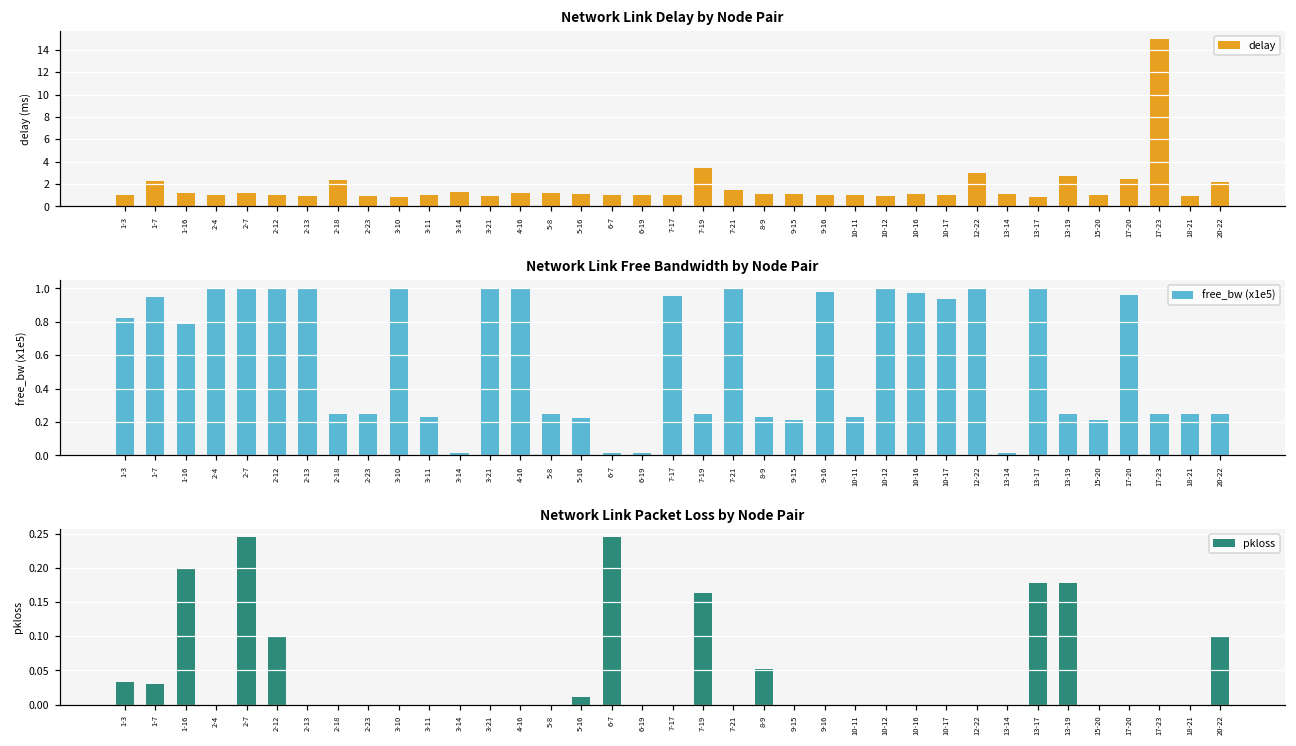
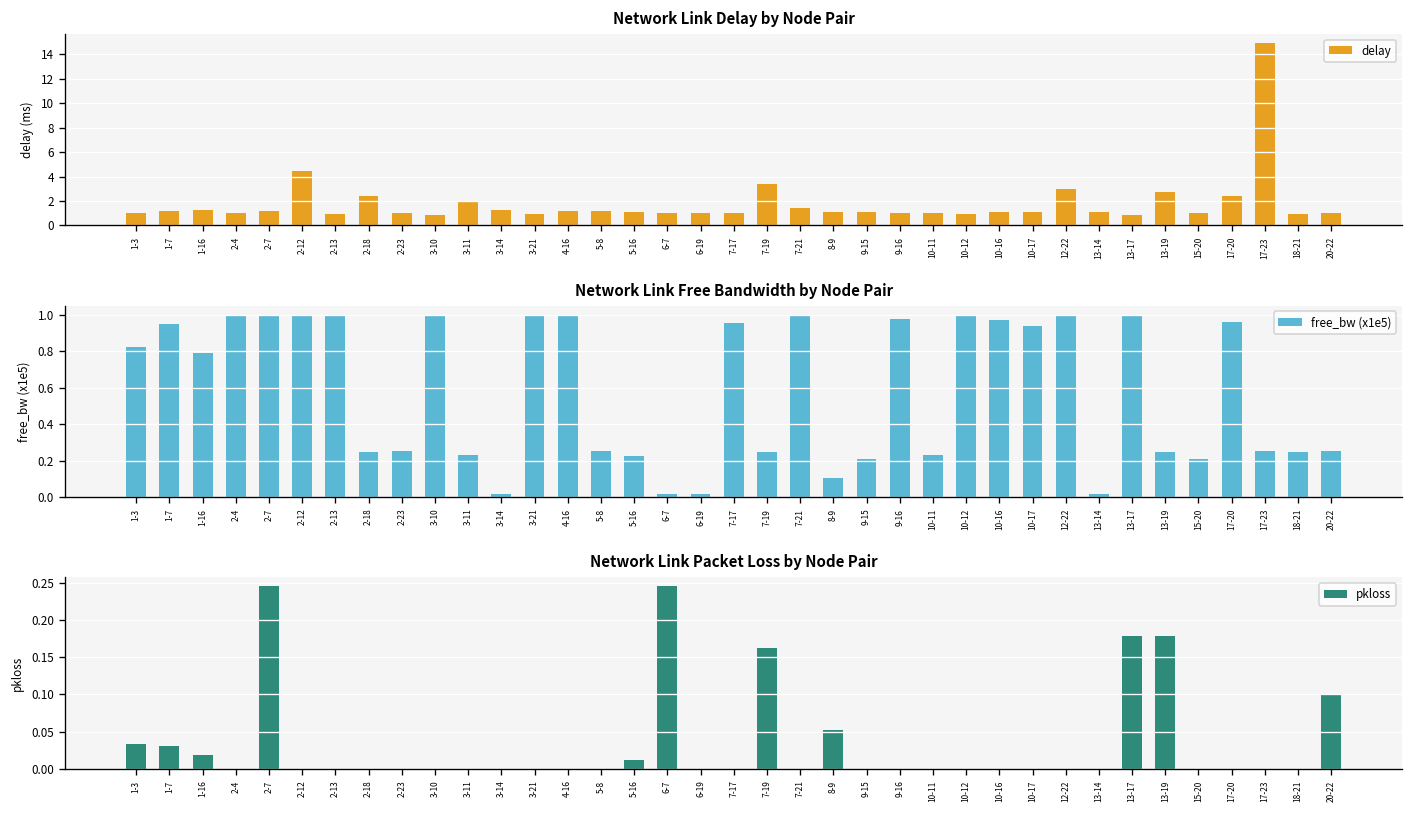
  {
    "Network Link Delay by Node Pair": {
      "1-3": 1.0,
-     "1-7": 2.2,
+     "1-7": 1.2,
      "1-16": 1.2,
      "2-4": 1.0,
      "2-7": 1.2,
-     "2-12": 1.0,
+     "2-12": 4.4,
      "2-13": 0.9,
      "2-18": 2.4,
      "2-23": 1.0,
      "3-10": 0.8,
-     "3-11": 1.0,
+     "3-11": 1.9,
      "3-14": 1.3,
      "3-21": 0.9,
      "4-16": 1.2,
      "5-8": 1.2,
      "5-16": 1.1,
      "6-7": 1.0,
      "6-19": 1.0,
      "7-17": 1.0,
      "7-19": 3.4,
      "7-21": 1.5,
      "8-9": 1.1,
      "9-15": 1.1,
      "9-16": 1.0,
      "10-11": 1.0,
      "10-12": 1.0,
      "10-16": 1.1,
      "10-17": 1.1,
      "12-22": 3.0,
      "13-14": 1.1,
      "13-17": 0.9,
      "13-19": 2.7,
      "15-20": 1.0,
      "17-20": 2.4,
      "17-23": 14.9,
      "18-21": 0.9,
-     "20-22": 2.2
+     "20-22": 1.0
    },
    "Network Link Free Bandwidth by Node Pair": {
      "1-3": 0.82,
      "1-7": 0.95,
      "1-16": 0.79,
      "2-4": 1.00,
      "2-7": 1.00,
      "2-12": 1.00,
      "2-13": 1.00,
      "2-18": 0.25,
      "2-23": 0.25,
      "3-10": 1.00,
      "3-11": 0.23,
      "3-21": 1.00,
      "4-16": 1.00,
      "5-8": 0.25,
      "5-16": 0.22,
      "7-17": 0.96,
      "7-19": 0.25,
      "7-21": 1.00,
-     "8-9": 0.23,
+     "8-9": 0.10,
      "9-15": 0.21,
      "9-16": 0.98,
      "10-11": 0.23,
      "10-12": 1.00,
      "10-16": 0.97,
      "10-17": 0.94,
      "12-22": 1.00,
      "13-17": 1.00,
      "13-19": 0.25,
      "15-20": 0.21,
      "17-20": 0.96,
      "17-23": 0.25,
      "18-21": 0.25,
      "20-22": 0.25
    },
    "Network Link Packet Loss by Node Pair": {
      "1-3": 0.03,
      "1-7": 0.03,
-     "1-16": 0.20,
+     "1-16": 0.02,
      "2-4": 0.00,
      "2-7": 0.25,
-     "2-12": 0.1,
+     "2-12": 0.0,
      "2-13": 0.00,
      "2-18": 0.00,
      "2-23": 0.00,
      "3-10": 0.00,
      "3-11": 0.00,
      "3-14": 0.00,
      "3-21": 0.00,
      "4-16": 0.00,
      "5-8": 0.00,
      "5-16": 0.01,
      "6-7": 0.25,
      "6-19": 0.00,
      "7-17": 0.00,
      "7-19": 0.16,
      "7-21": 0.00,
      "8-9": 0.05,
      "9-15": 0.00,
      "9-16": 0.00,
      "10-11": 0.00,
      "10-12": 0.00,
      "10-16": 0.00,
      "10-17": 0.00,
      "12-22": 0.00,
      "13-14": 0.00,
      "13-17": 0.18,
      "13-19": 0.18,
      "15-20": 0.00,
      "17-20": 0.00,
      "17-23": 0.00,
      "18-21": 0.00,
      "20-22": 0.10
    }
  }
